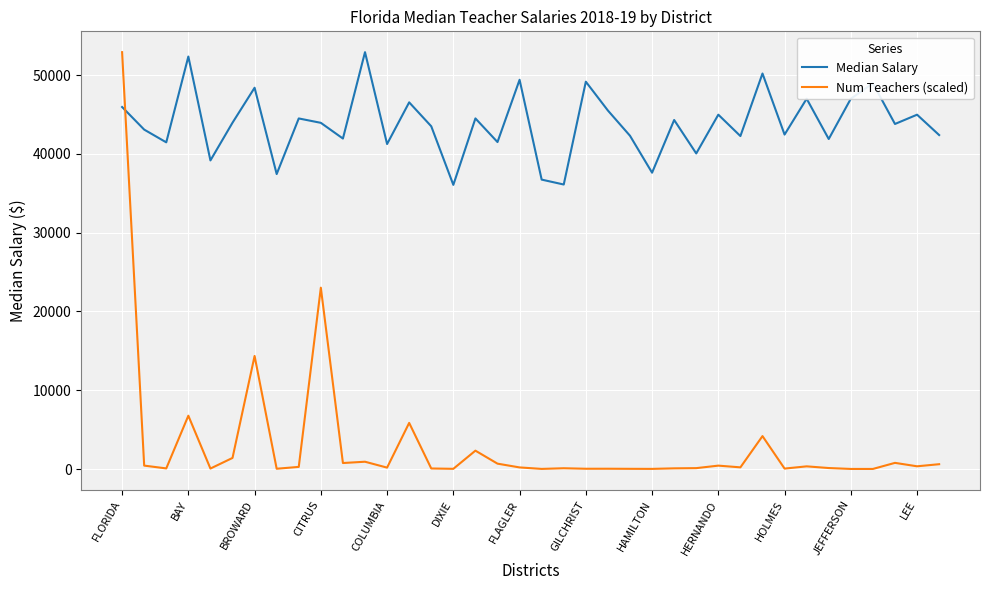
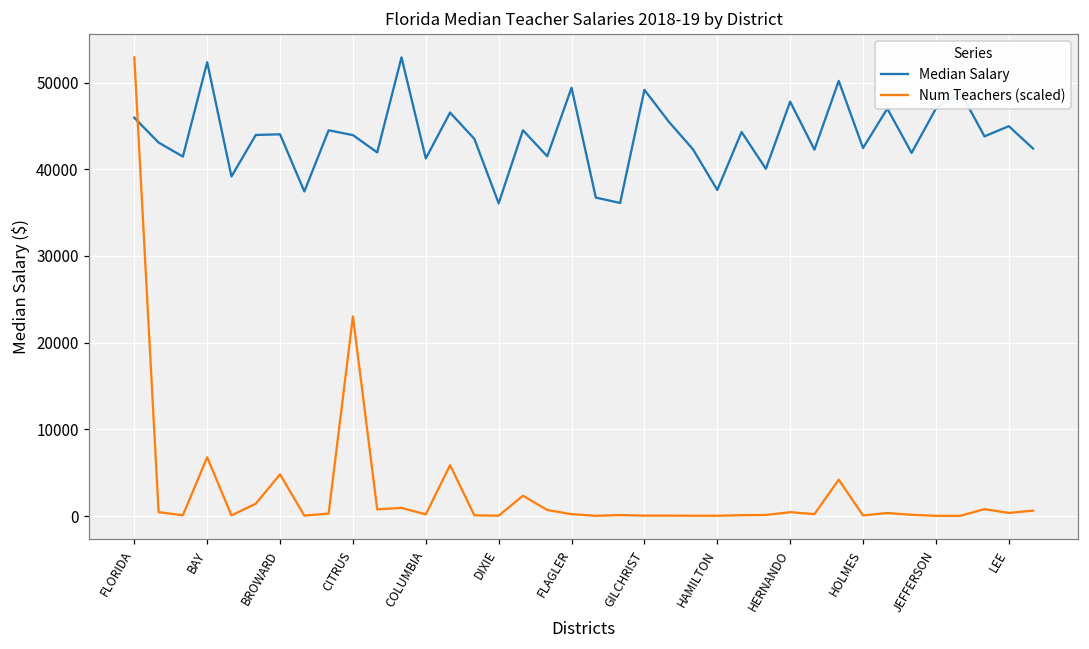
  {
    "Median Salary": {
      "FLORIDA": 46000,
      "BAY": 52000,
-     "BROWARD": 48000,
+     "BROWARD": 44000,
      "CITRUS": 44000,
      "COLUMBIA": 41000,
      "DIXIE": 36000,
      "FLAGLER": 49000,
      "GILCHRIST": 49000,
      "HAMILTON": 38000,
-     "HERNANDO": 45000,
+     "HERNANDO": 48000,
      "HOLMES": 42000,
      "LEE": 45000
    },
    "Num Teachers (scaled)": {
      "FLORIDA": 53000,
      "BAY": 7000,
-     "BROWARD": 14000,
+     "BROWARD": 5000,
      "CITRUS": 23000,
      "COLUMBIA": 0,
      "DIXIE": 0,
      "FLAGLER": 0,
      "GILCHRIST": 0,
      "HAMILTON": 0,
      "HERNANDO": 0,
      "HOLMES": 0,
      "JEFFERSON": 0,
      "LEE": 0
    }
  }
